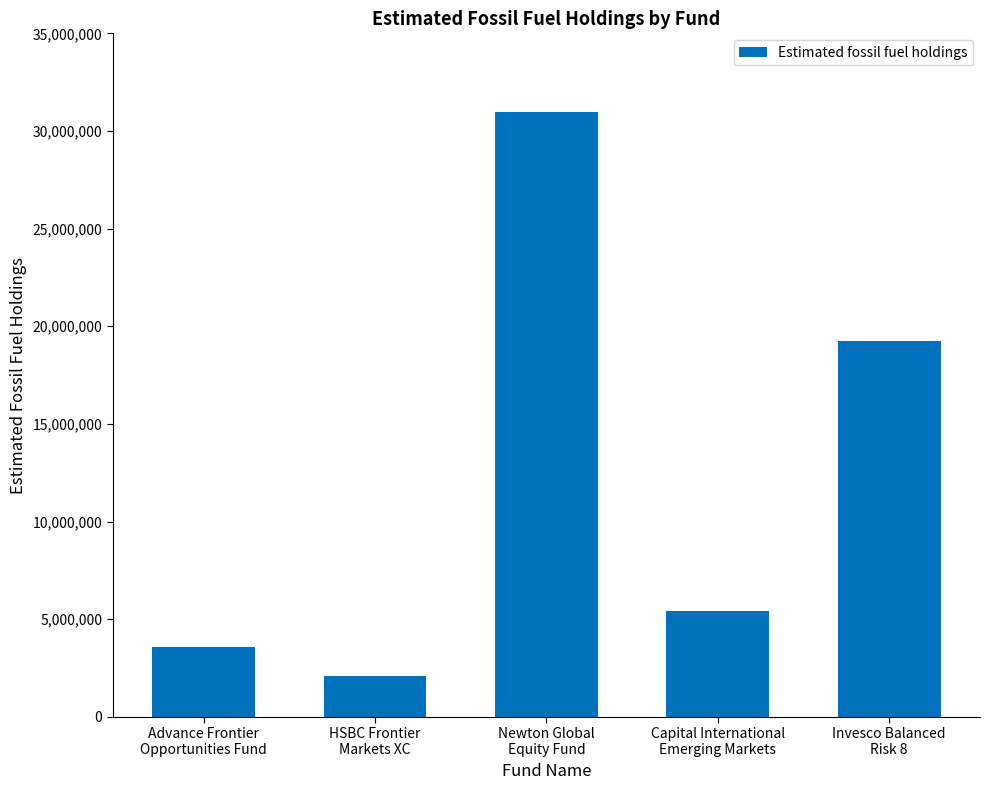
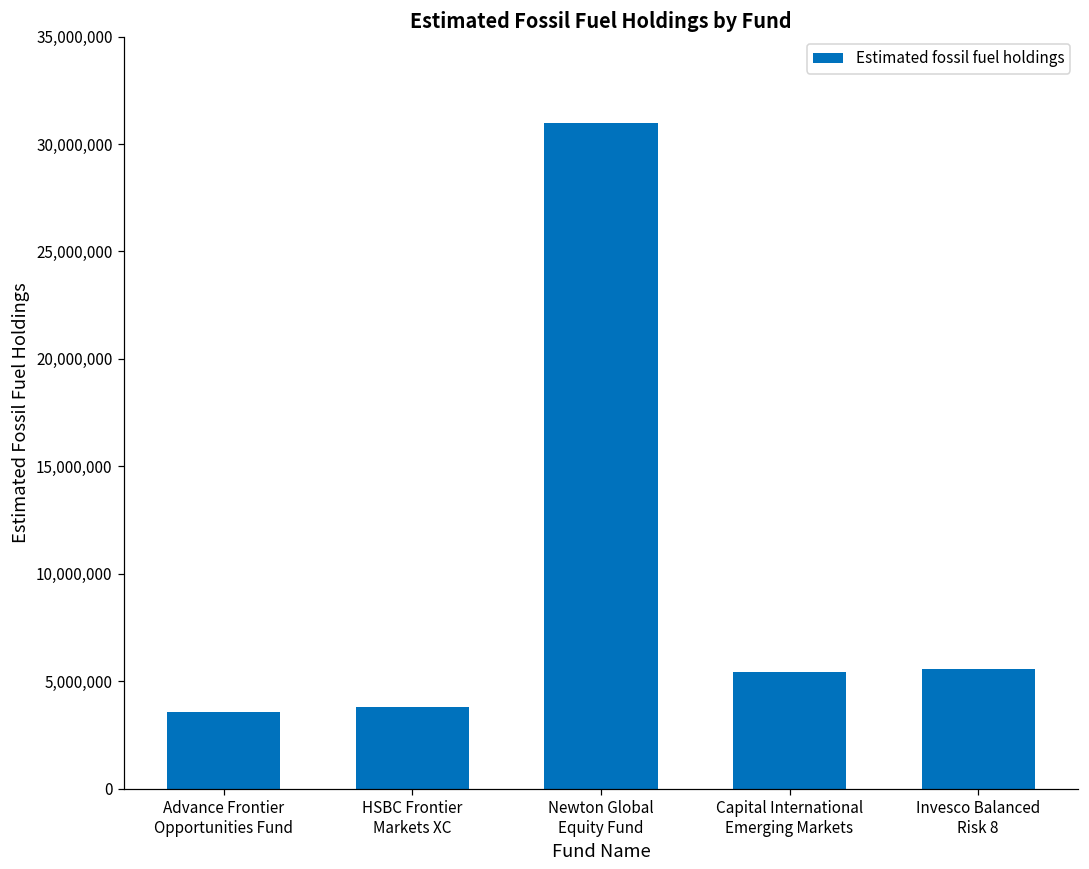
  {
    "Advance Frontier Opportunities Fund": "3,600,000",
-   "HSBC Frontier Markets XC": "2,100,000",
+   "HSBC Frontier Markets XC": "3,800,000",
    "Newton Global Equity Fund": "31,000,000",
    "Capital International Emerging Markets": "5,400,000",
-   "Invesco Balanced Risk 8": "19,200,000"
+   "Invesco Balanced Risk 8": "5,500,000"
  }
